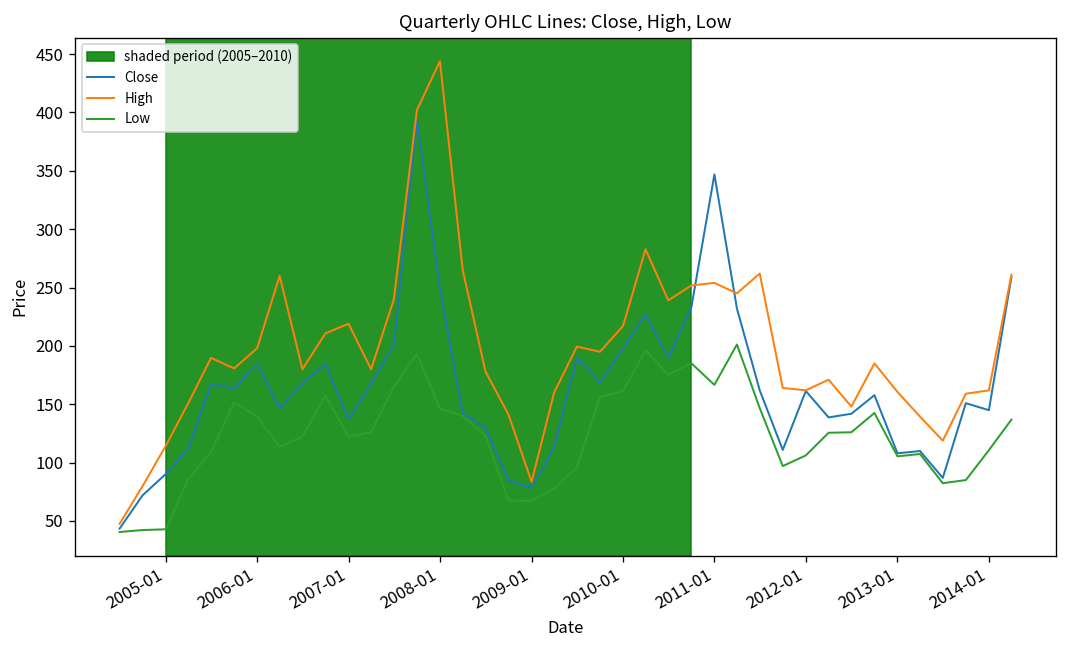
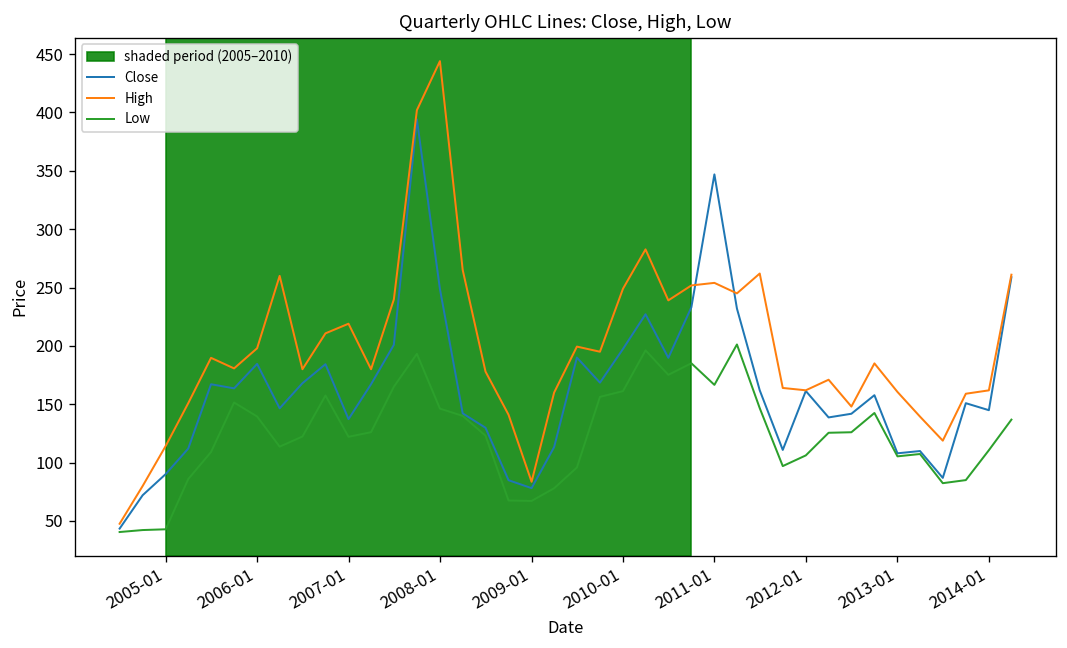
  {
    "Close": {
      "2005-01": 90,
      "2006-01": 180,
      "2007-01": 140,
      "2008-01": 250,
      "2009-01": 80,
      "2010-01": 200,
      "2011-01": 350,
      "2014-01": 140
    },
    "High": {
      "2005-01": 110,
      "2006-01": 200,
      "2007-01": 220,
      "2008-01": 440,
      "2009-01": 80,
-     "2010-01": 220,
+     "2010-01": 250,
      "2011-01": 250,
      "2013-01": 160,
      "2014-01": 160
    },
    "Low": {
      "2005-01": 40,
      "2006-01": 140,
      "2007-01": 120,
      "2008-01": 150,
      "2009-01": 70,
      "2010-01": 160,
      "2011-01": 170,
      "2012-01": 110,
      "2014-01": 110
    }
  }
